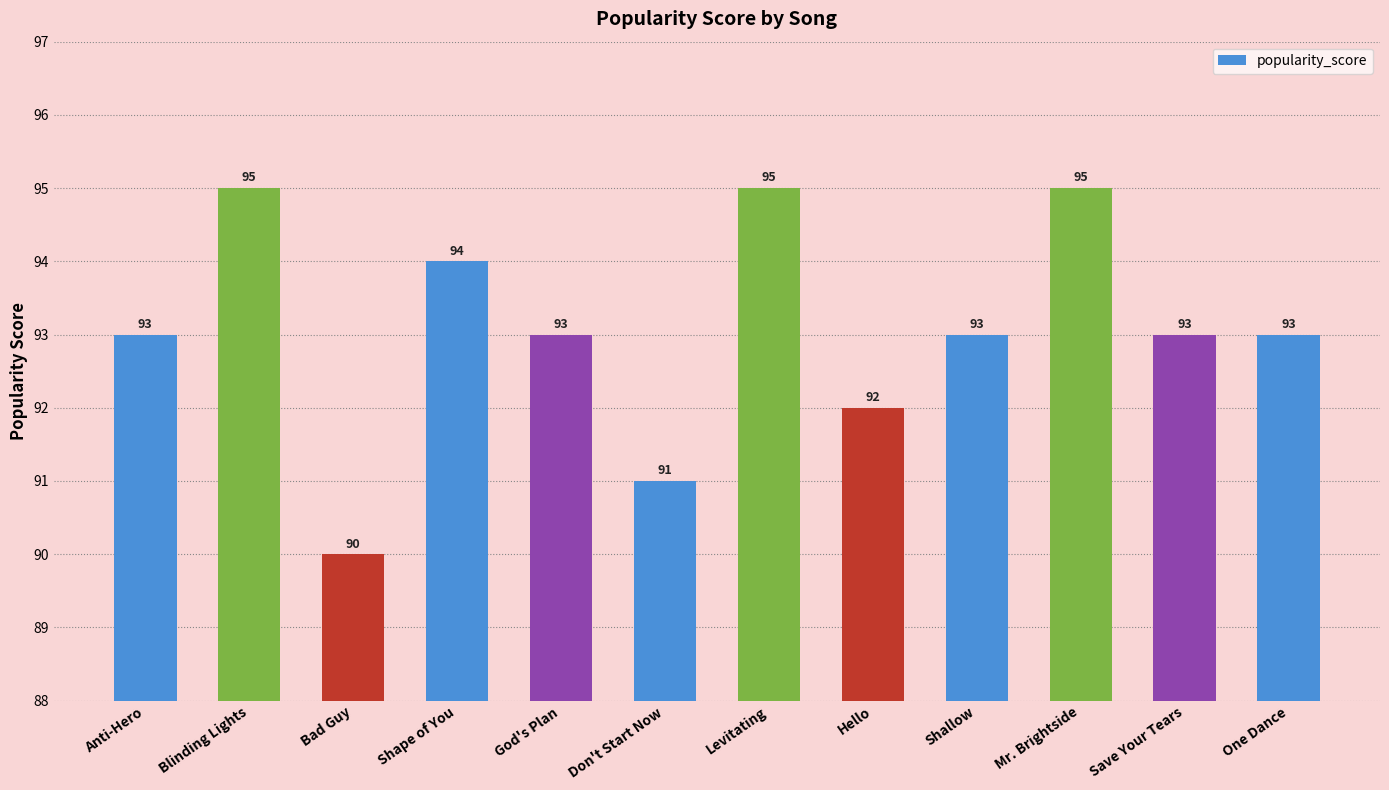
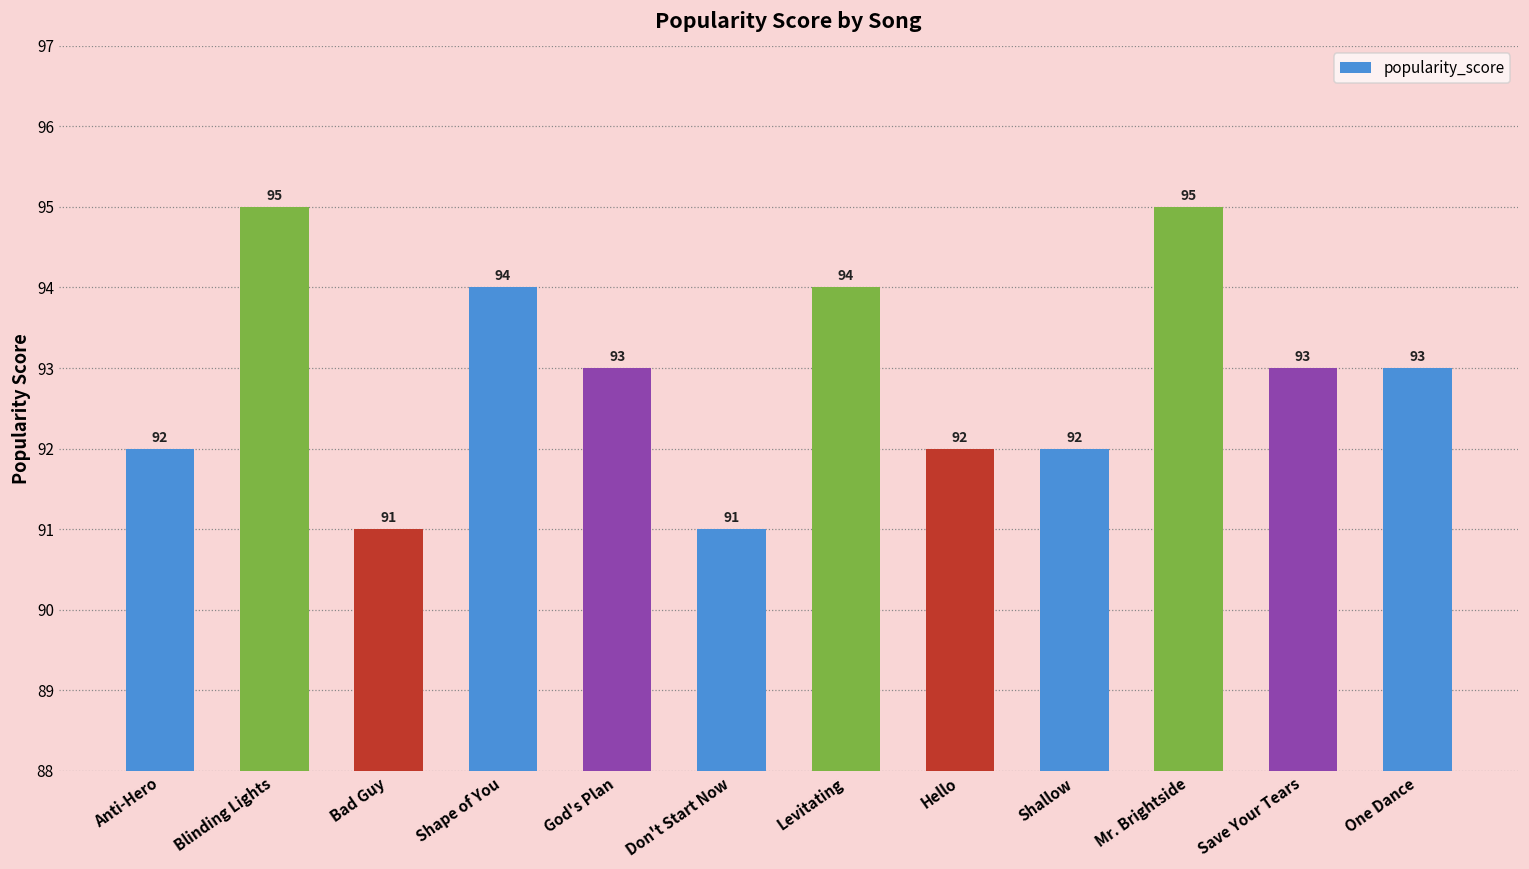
  {
-   "Anti-Hero": 93,
+   "Anti-Hero": 92,
    "Blinding Lights": 95,
-   "Bad Guy": 90,
+   "Bad Guy": 91,
    "Shape of You": 94,
    "God's Plan": 93,
    "Don't Start Now": 91,
-   "Levitating": 95,
+   "Levitating": 94,
    "Hello": 92,
-   "Shallow": 93,
+   "Shallow": 92,
    "Mr. Brightside": 95,
    "Save Your Tears": 93,
    "One Dance": 93
  }
